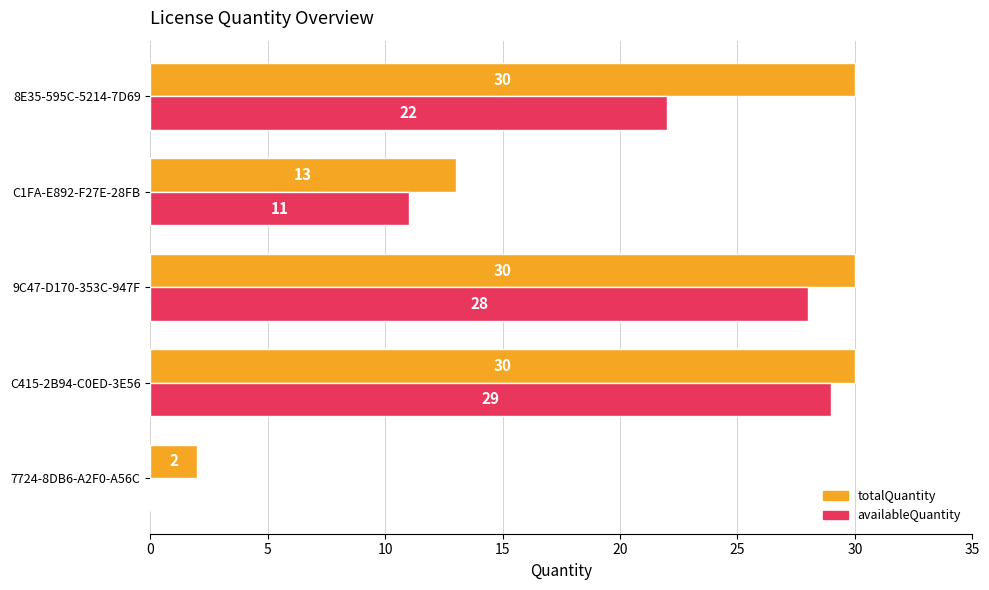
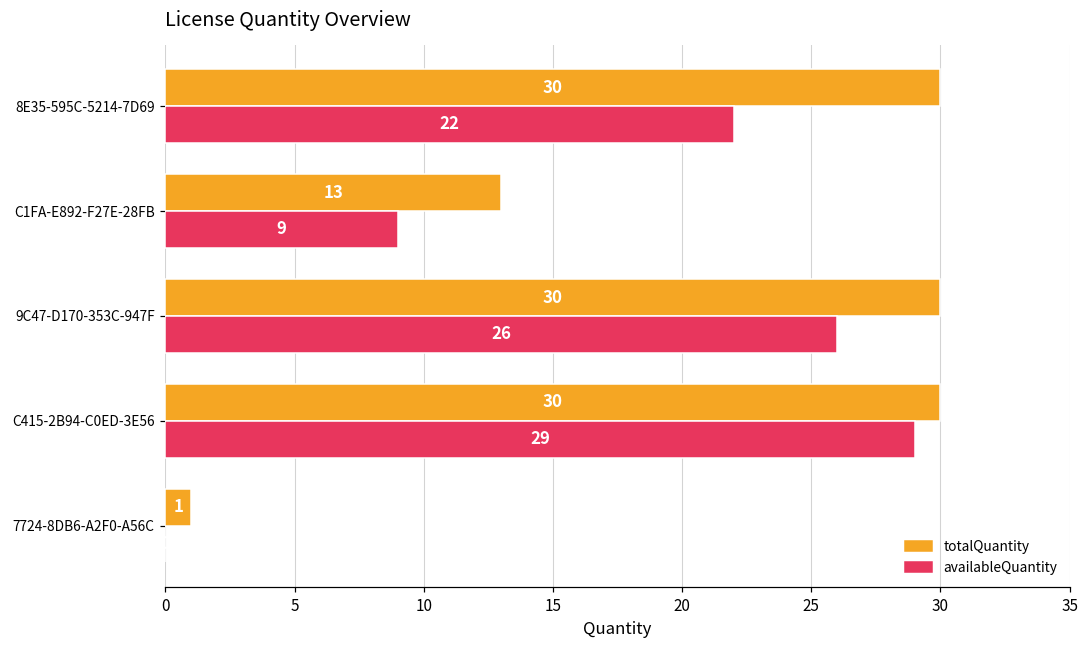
  {
    "totalQuantity": {
      "8E35-595C-5214-7D69": 30,
      "C1FA-E892-F27E-28FB": 13,
      "9C47-D170-353C-947F": 30,
      "C415-2B94-C0ED-3E56": 30,
-     "7724-8DB6-A2F0-A56C": 2
+     "7724-8DB6-A2F0-A56C": 1
    },
    "availableQuantity": {
      "8E35-595C-5214-7D69": 22,
-     "C1FA-E892-F27E-28FB": 11,
-     "9C47-D170-353C-947F": 28,
+     "C1FA-E892-F27E-28FB": 9,
+     "9C47-D170-353C-947F": 26,
      "C415-2B94-C0ED-3E56": 29
    }
  }
